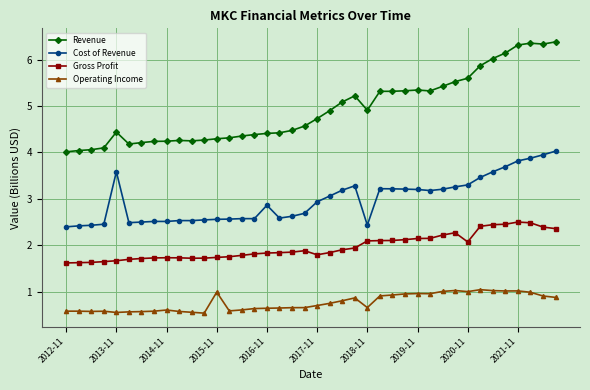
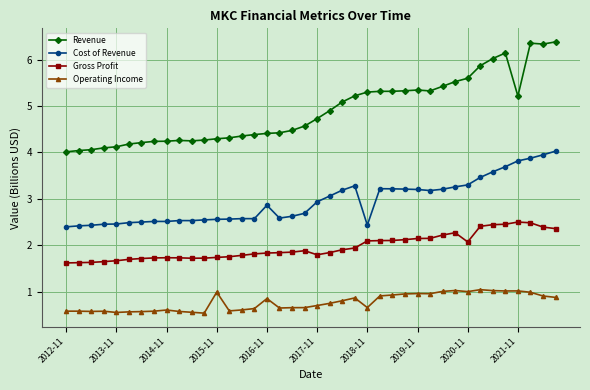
  {
    "Revenue": {
      "2012-11": 4.0,
-     "2013-11": 4.4,
+     "2013-11": 4.1,
      "2014-11": 4.2,
      "2015-11": 4.3,
      "2016-11": 4.4,
      "2017-11": 4.7,
-     "2018-11": 4.9,
+     "2018-11": 5.3,
      "2019-11": 5.3,
      "2020-11": 5.6,
-     "2021-11": 6.3
+     "2021-11": 5.2
    },
    "Cost of Revenue": {
      "2012-11": 2.4,
-     "2013-11": 3.6,
+     "2013-11": 2.5,
      "2014-11": 2.5,
      "2015-11": 2.6,
      "2016-11": 2.9,
      "2017-11": 2.9,
      "2018-11": 2.4,
      "2019-11": 3.2,
      "2020-11": 3.3,
      "2021-11": 3.8
    },
    "Gross Profit": {
      "2012-11": 1.6,
      "2013-11": 1.7,
      "2014-11": 1.7,
      "2015-11": 1.7,
      "2016-11": 1.8,
      "2017-11": 1.8,
      "2018-11": 2.1,
      "2019-11": 2.1,
      "2020-11": 2.1,
      "2021-11": 2.5
    },
    "Operating Income": {
      "2012-11": 0.6,
      "2013-11": 0.6,
      "2014-11": 0.6,
      "2015-11": 1.0,
-     "2016-11": 0.6,
+     "2016-11": 0.8,
      "2017-11": 0.7,
      "2018-11": 0.7,
      "2019-11": 1.0,
      "2020-11": 1.0,
      "2021-11": 1.0
    }
  }
